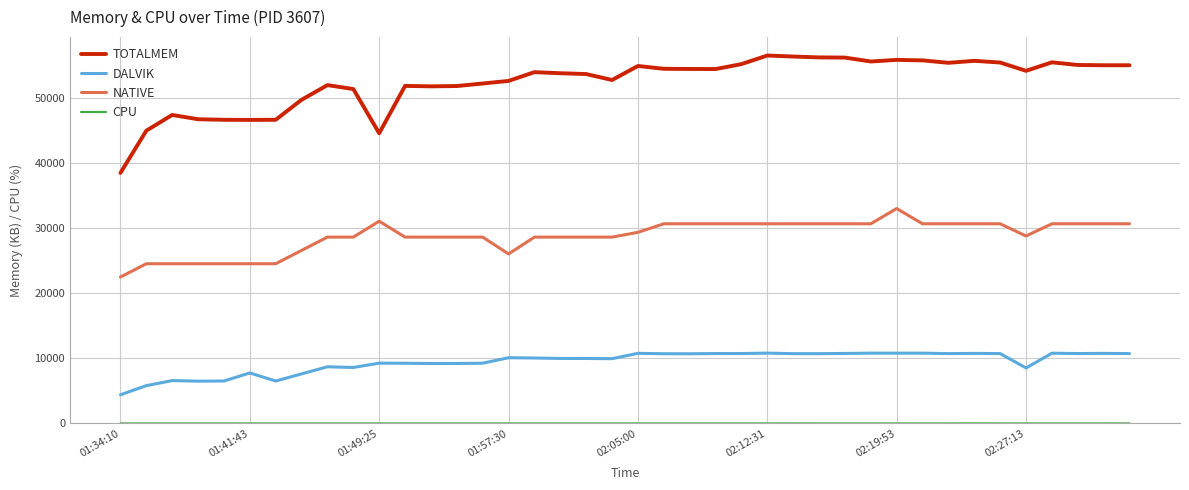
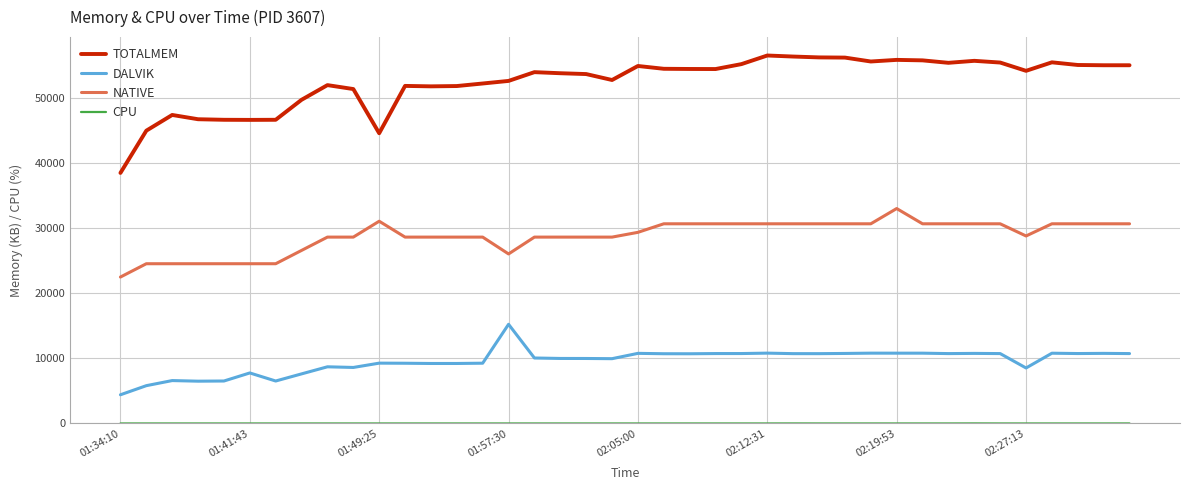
  {
    "TOTALMEM": {
      "01:34:10": 39000,
      "01:41:43": 47000,
      "01:49:25": 45000,
      "01:57:30": 53000,
      "02:05:00": 55000,
      "02:12:31": 57000,
      "02:19:53": 56000,
      "02:27:13": 54000
    },
    "DALVIK": {
      "01:34:10": 4000,
      "01:41:43": 8000,
      "01:49:25": 9000,
-     "01:57:30": 10000,
+     "01:57:30": 15000,
      "02:05:00": 11000,
      "02:12:31": 11000,
      "02:19:53": 11000,
      "02:27:13": 9000
    },
    "NATIVE": {
      "01:34:10": 23000,
      "01:41:43": 25000,
      "01:49:25": 31000,
      "01:57:30": 26000,
      "02:05:00": 29000,
      "02:12:31": 31000,
      "02:19:53": 33000,
      "02:27:13": 29000
    },
    "CPU": {
      "01:34:10": 0,
      "01:41:43": 0,
      "01:49:25": 0,
      "01:57:30": 0,
      "02:05:00": 0,
      "02:12:31": 0,
      "02:19:53": 0,
      "02:27:13": 0
    }
  }
